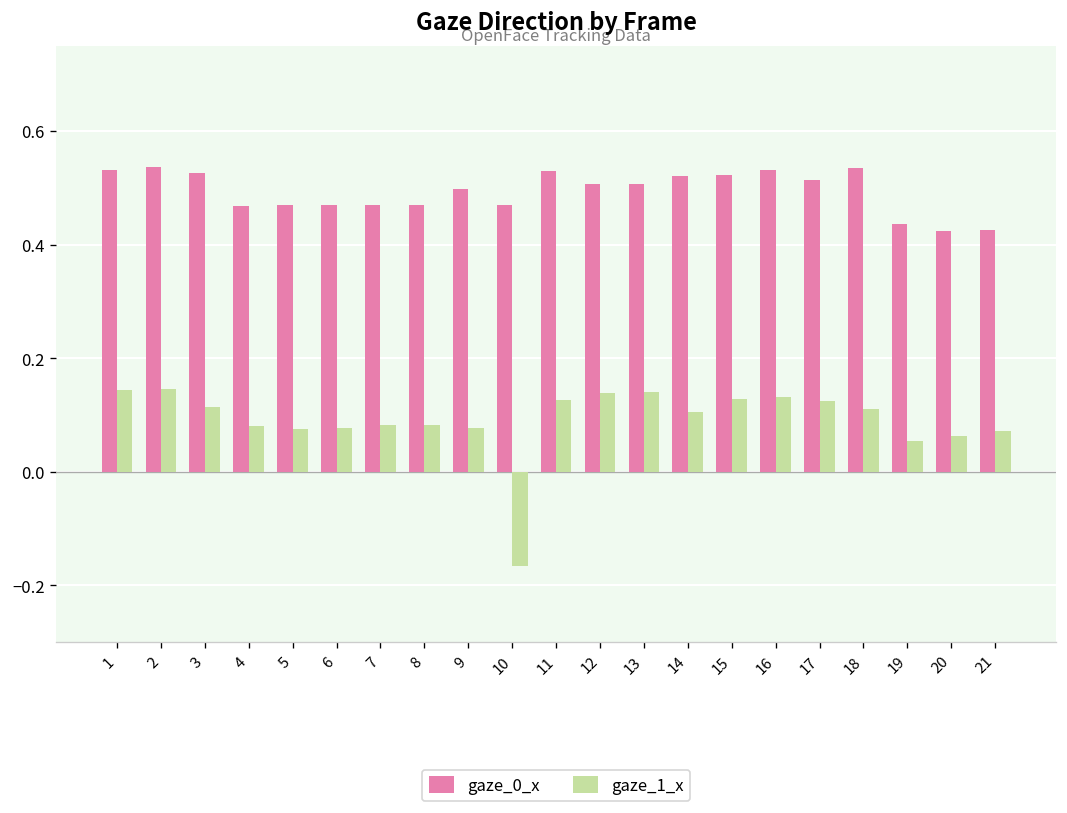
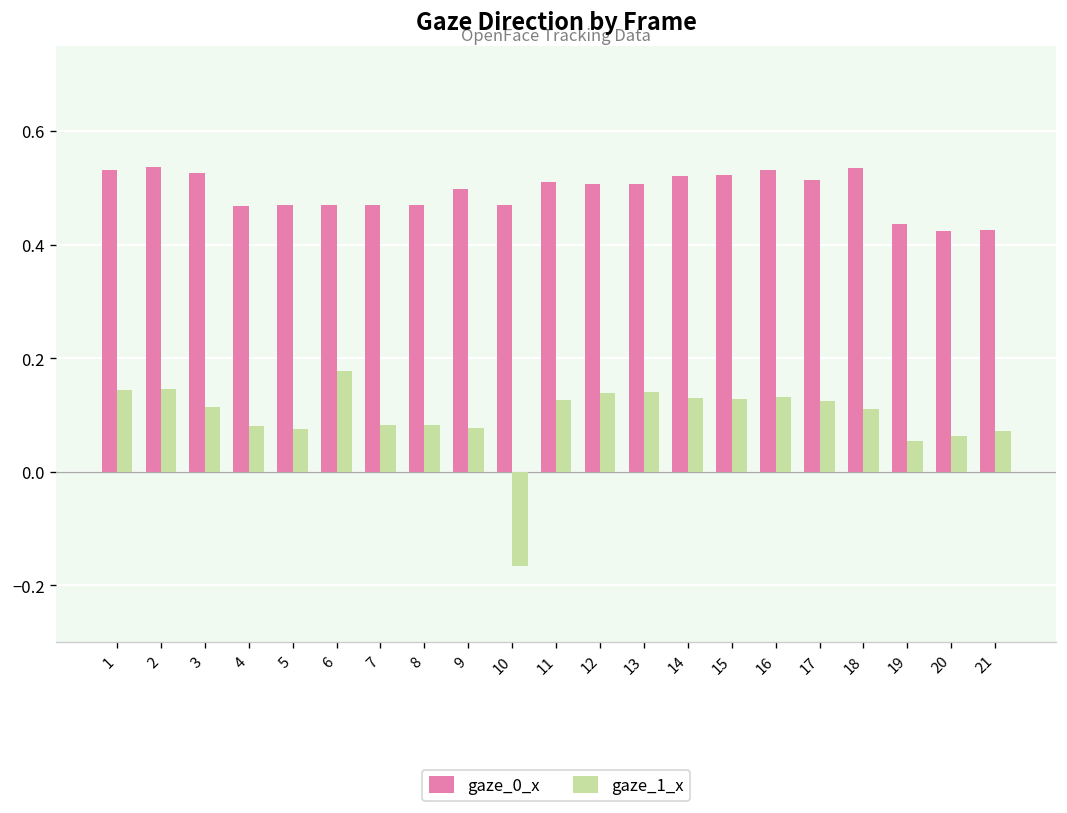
  {
    "gaze_0_x": {
      "1": 0.53,
      "2": 0.54,
      "3": 0.53,
      "4": 0.47,
      "5": 0.47,
      "6": 0.47,
      "7": 0.47,
      "8": 0.47,
      "9": 0.50,
      "10": 0.47,
-     "11": 0.53,
+     "11": 0.51,
      "12": 0.51,
      "13": 0.51,
      "14": 0.52,
      "15": 0.52,
      "16": 0.53,
      "17": 0.51,
      "18": 0.53,
      "19": 0.44,
      "20": 0.42,
      "21": 0.43
    },
    "gaze_1_x": {
      "1": 0.14,
      "2": 0.15,
      "3": 0.11,
      "4": 0.08,
      "5": 0.08,
-     "6": 0.08,
+     "6": 0.18,
      "7": 0.08,
      "8": 0.08,
      "9": 0.08,
      "10": -0.17,
      "11": 0.13,
      "12": 0.14,
      "13": 0.14,
-     "14": 0.10,
+     "14": 0.13,
      "15": 0.13,
      "16": 0.13,
      "17": 0.12,
      "18": 0.11,
      "19": 0.05,
      "20": 0.06,
      "21": 0.07
    }
  }
